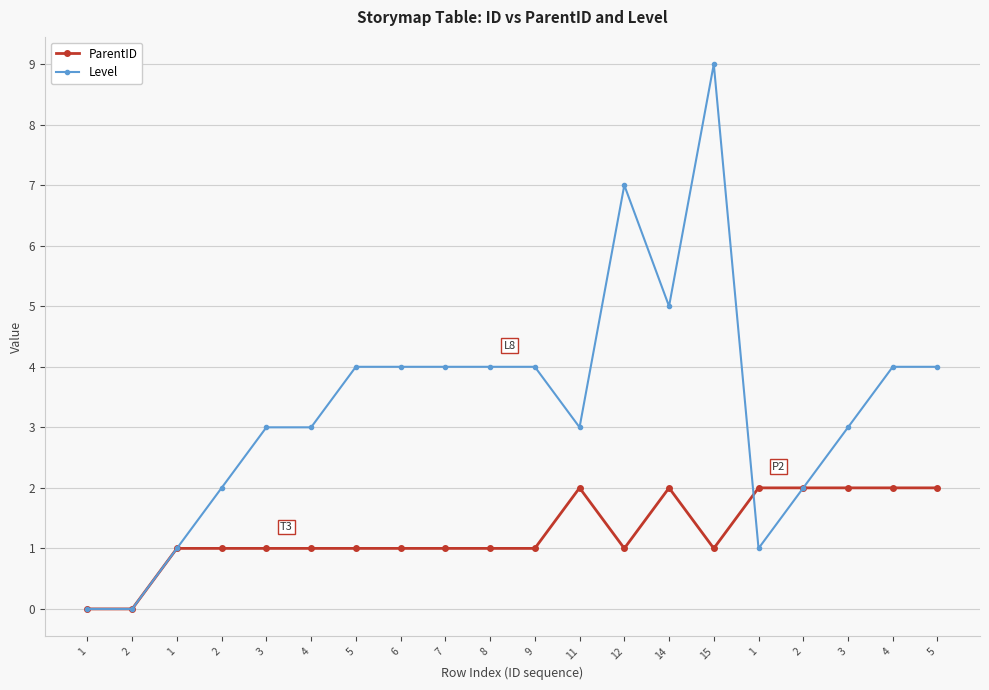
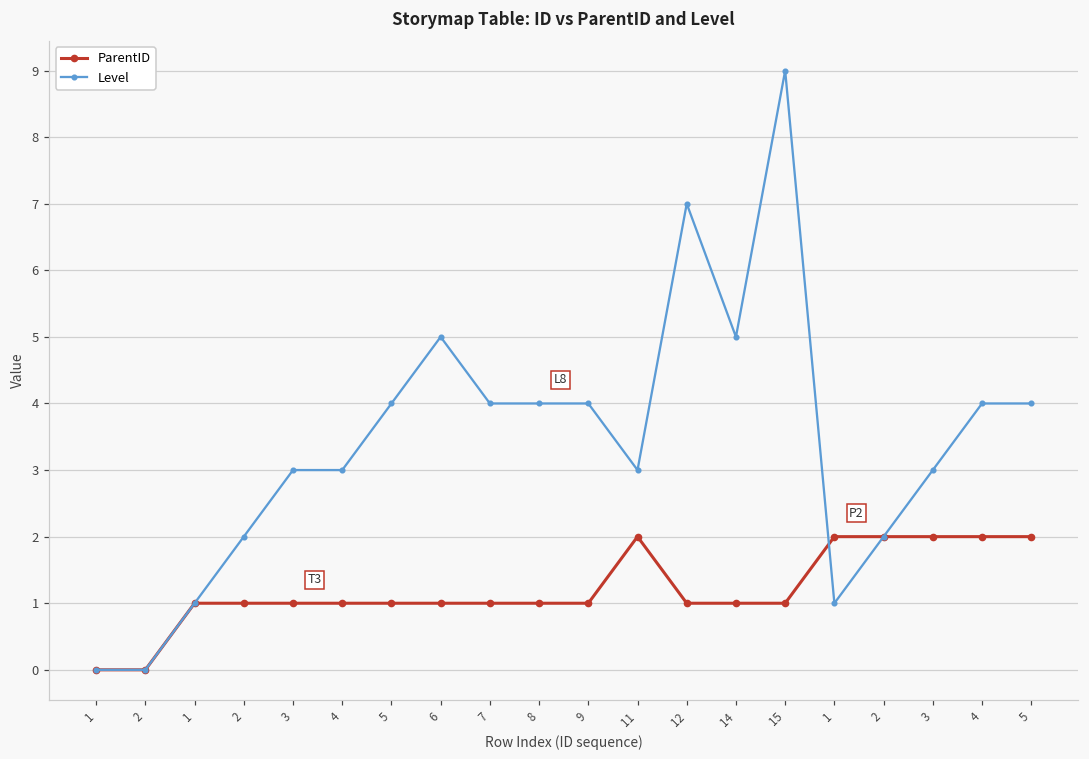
  {
    "ParentID": {
      "6": 1,
      "7": 1,
      "8": 1,
      "9": 1,
      "11": 2,
      "12": 1,
-     "14": 2,
+     "14": 1,
      "15": 1
    },
    "Level": {
-     "6": 4,
+     "6": 5,
      "7": 4,
      "8": 4,
      "9": 4,
      "11": 3,
      "12": 7,
      "14": 5,
      "15": 9
    }
  }
